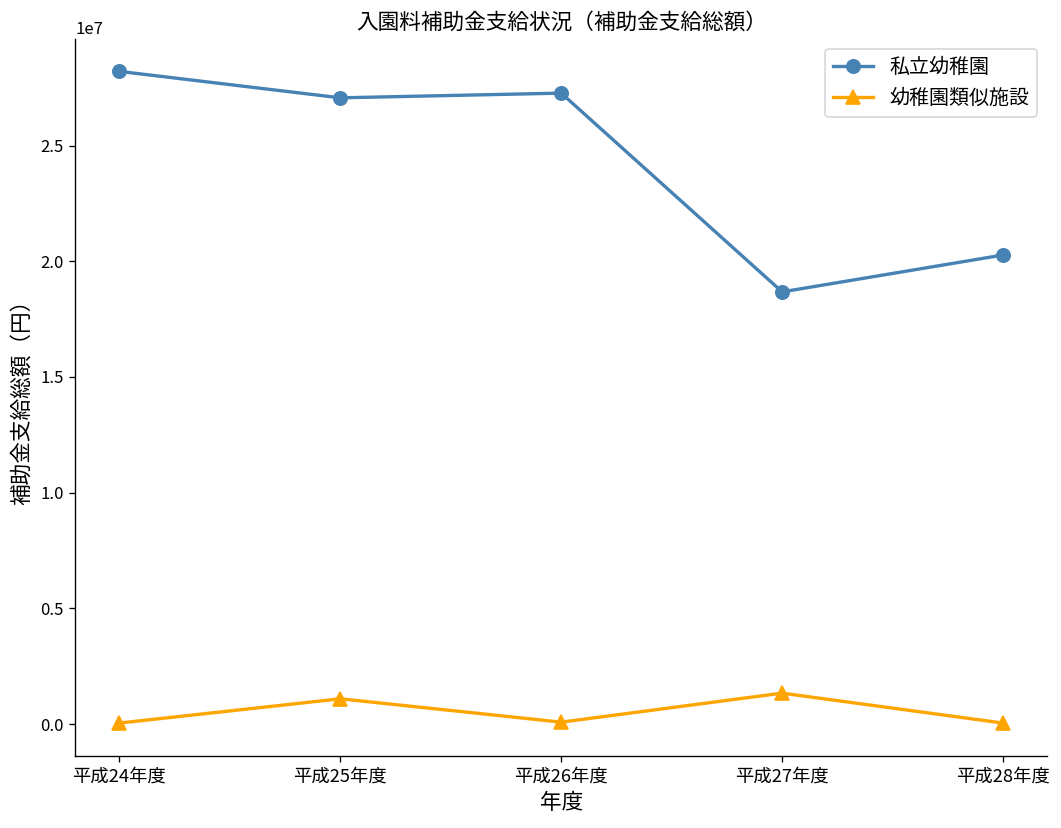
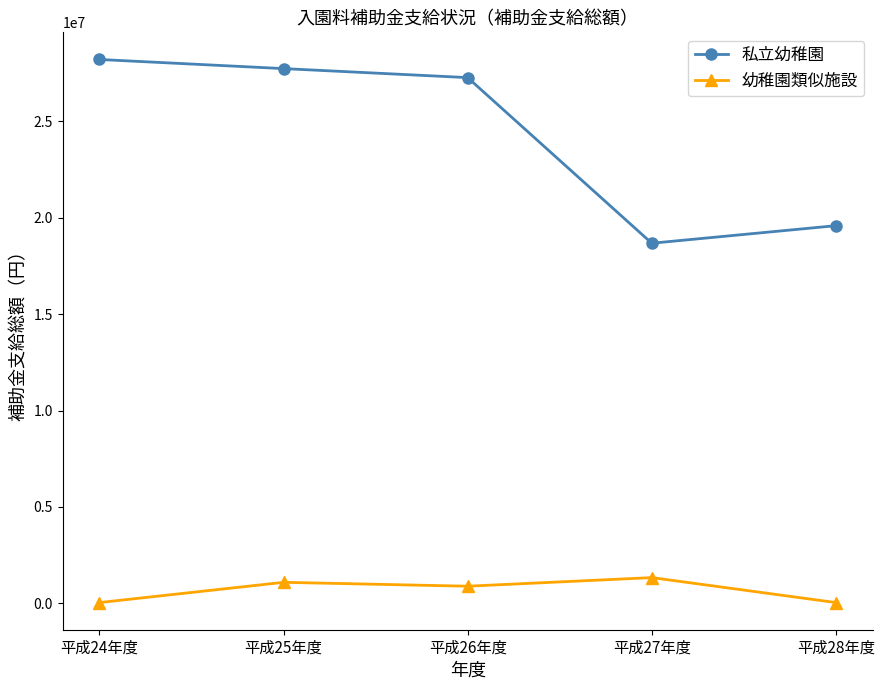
  {
    "私立幼稚園": {
      "平成24年度": 28200000,
-     "平成25年度": 27100000,
+     "平成25年度": 27700000,
      "平成26年度": 27300000,
      "平成27年度": 18700000,
-     "平成28年度": 20300000
+     "平成28年度": 19600000
    },
    "幼稚園類似施設": {
      "平成24年度": 0,
      "平成25年度": 1100000,
-     "平成26年度": 100000,
+     "平成26年度": 900000,
      "平成27年度": 1300000,
      "平成28年度": 0
    }
  }
